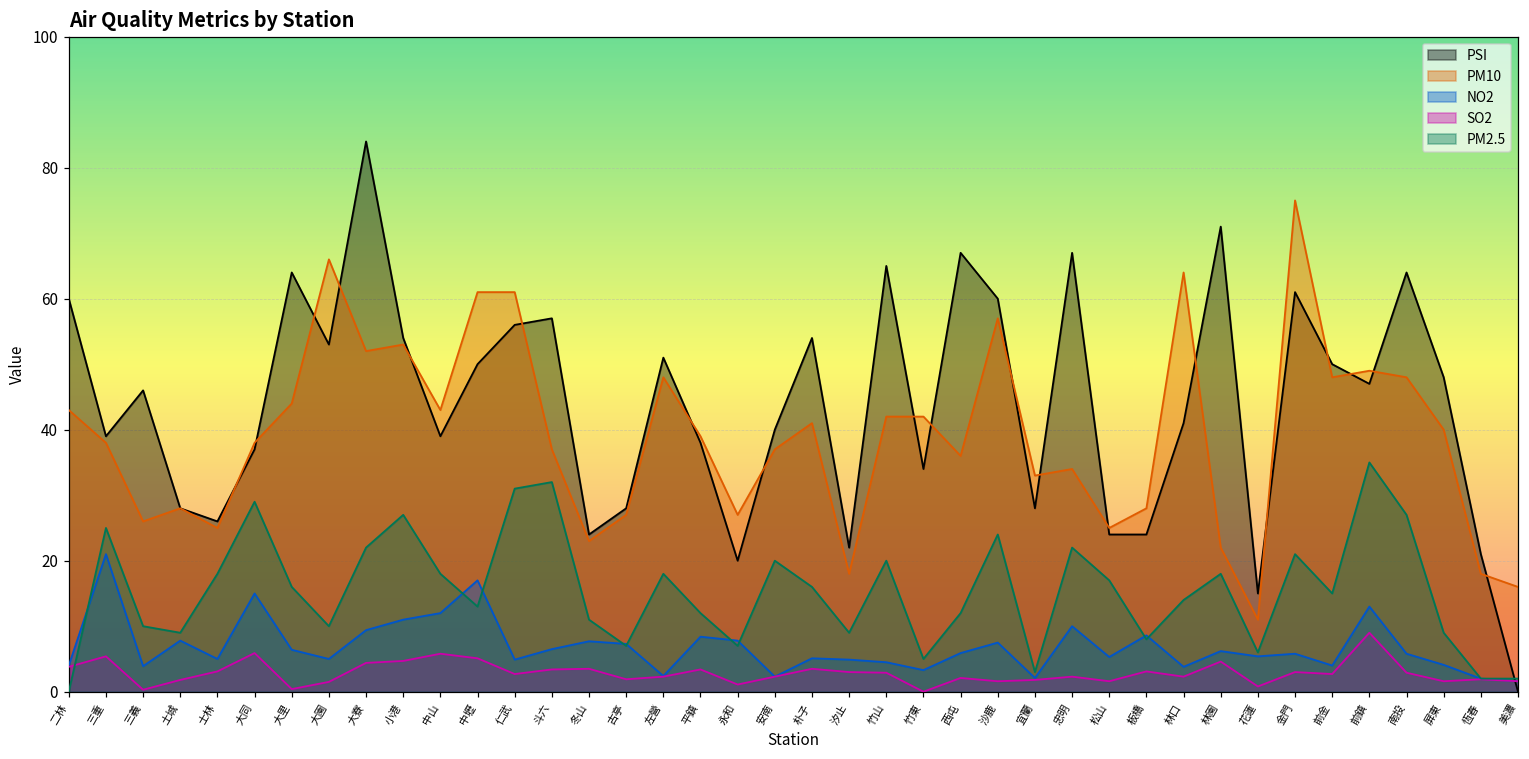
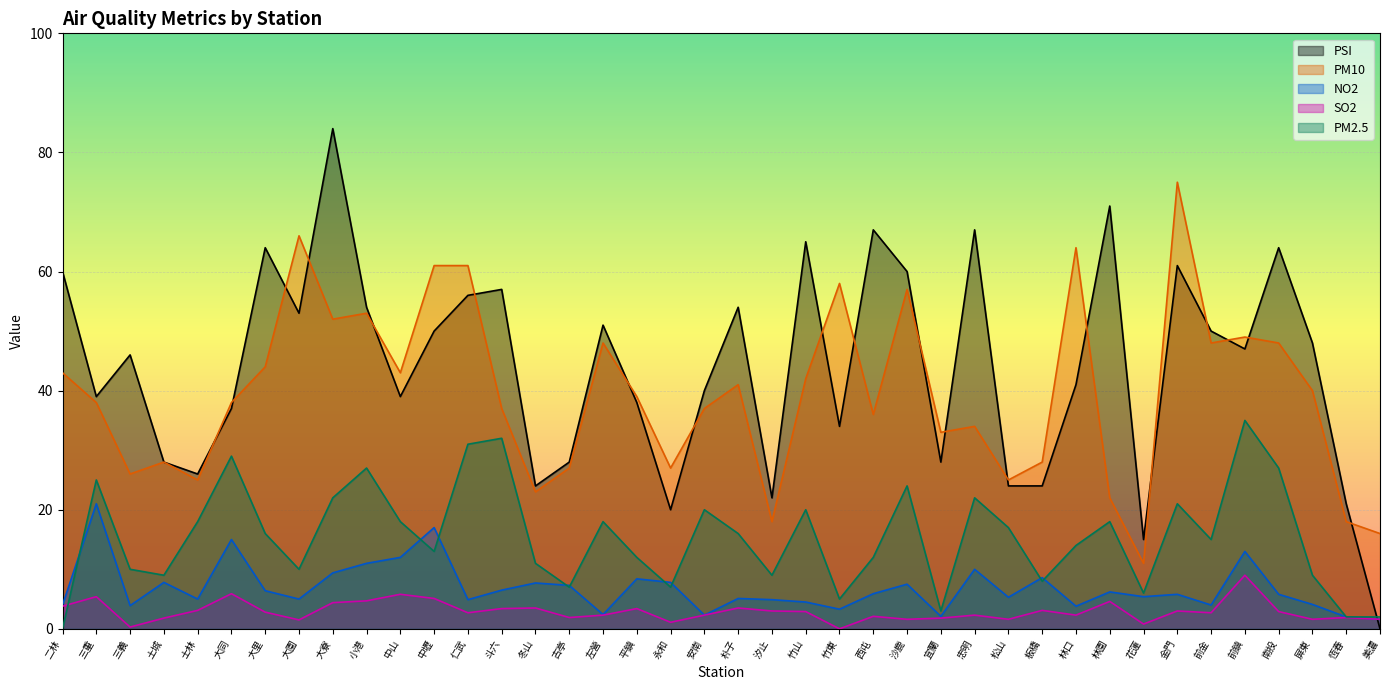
  {
    "PSI": {
      "二林": 60,
      "三重": 39,
      "三義": 46,
      "士林": 26,
      "大同": 37,
      "大里": 64,
      "大園": 53,
      "大寮": 84,
      "小港": 54,
      "中山": 39,
      "中壢": 50,
      "仁武": 56,
      "斗六": 57,
      "冬山": 24,
      "古亭": 28,
      "左營": 51,
      "平鎮": 38,
      "永和": 20,
      "安南": 40,
      "朴子": 54,
      "汐止": 22,
      "竹山": 65,
      "竹東": 34,
      "西屯": 67,
      "沙鹿": 60,
      "宜蘭": 28,
      "忠明": 67,
      "松山": 24,
      "板橋": 24,
      "林口": 41,
      "林園": 71,
      "花蓮": 15,
      "金門": 61,
      "前金": 50,
      "前鎮": 47,
      "南投": 64,
      "屏東": 48,
      "恆春": 21,
      "美濃": 0
    },
    "PM10": {
      "二林": 43,
      "三重": 38,
      "三義": 26,
      "士林": 25,
      "大同": 38,
      "大里": 44,
      "大園": 66,
      "大寮": 52,
      "小港": 53,
      "中山": 43,
      "中壢": 61,
      "仁武": 61,
      "斗六": 37,
      "冬山": 23,
      "古亭": 27,
      "左營": 48,
      "平鎮": 39,
      "永和": 27,
      "安南": 37,
      "朴子": 41,
      "汐止": 18,
      "竹山": 42,
-     "竹東": 42,
+     "竹東": 58,
      "西屯": 36,
      "沙鹿": 57,
      "宜蘭": 33,
      "忠明": 34,
      "松山": 25,
      "板橋": 28,
      "林口": 64,
      "林園": 22,
      "花蓮": 11,
      "金門": 75,
      "前金": 48,
      "前鎮": 49,
      "南投": 48,
      "屏東": 40,
      "恆春": 18,
      "美濃": 16
    },
    "NO2": {
      "三重": 21,
      "三義": 4,
      "土城": 8,
      "士林": 5,
      "大同": 15,
      "大里": 6,
      "大園": 5,
      "大寮": 9,
      "小港": 11,
      "中山": 12,
      "中壢": 17,
      "仁武": 5,
      "斗六": 7,
      "冬山": 8,
      "平鎮": 8,
      "永和": 8,
      "朴子": 5,
      "汐止": 5,
      "竹山": 5,
      "竹東": 3,
      "西屯": 6,
      "沙鹿": 8,
      "忠明": 10,
      "松山": 5,
      "板橋": 9,
      "林口": 4,
      "林園": 6,
      "花蓮": 5,
      "金門": 6,
      "前金": 4,
      "前鎮": 13,
      "南投": 6,
      "屏東": 4
    },
    "SO2": {
      "三重": 5,
      "三義": 0,
      "土城": 2,
      "士林": 3,
      "大同": 6,
-     "大里": 0,
+     "大里": 3,
      "大園": 2,
      "大寮": 4,
      "小港": 5,
      "中山": 6,
      "中壢": 5,
      "仁武": 3,
      "斗六": 3,
      "冬山": 4,
      "古亭": 2,
      "平鎮": 3,
      "永和": 1,
      "朴子": 4,
      "汐止": 3,
      "竹山": 3,
      "竹東": 0,
      "西屯": 2,
      "沙鹿": 2,
      "忠明": 2,
      "松山": 2,
      "板橋": 3,
      "林口": 2,
      "林園": 5,
      "花蓮": 1,
      "金門": 3,
      "前金": 3,
      "前鎮": 9,
      "南投": 3,
      "屏東": 2
    },
    "PM2.5": {
      "二林": 0,
      "三重": 25,
      "三義": 10,
      "土城": 9,
      "士林": 18,
      "大同": 29,
      "大里": 16,
      "大園": 10,
      "大寮": 22,
      "小港": 27,
      "中山": 18,
      "中壢": 13,
      "仁武": 31,
      "斗六": 32,
      "冬山": 11,
      "左營": 18,
      "平鎮": 12,
      "永和": 7,
      "安南": 20,
      "朴子": 16,
      "汐止": 9,
      "竹山": 20,
      "竹東": 5,
      "西屯": 12,
      "沙鹿": 24,
      "宜蘭": 3,
      "忠明": 22,
      "松山": 17,
      "板橋": 8,
      "林口": 14,
      "林園": 18,
      "花蓮": 6,
      "金門": 21,
      "前金": 15,
      "前鎮": 35,
      "南投": 27,
      "屏東": 9
    }
  }
